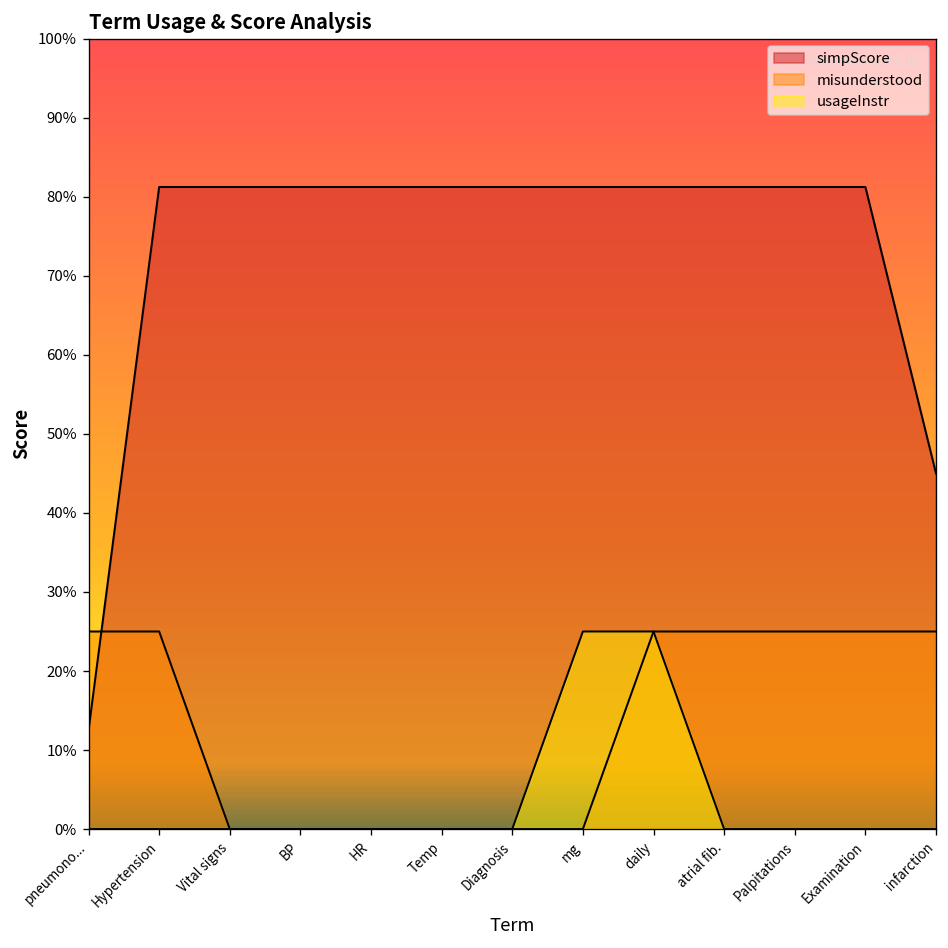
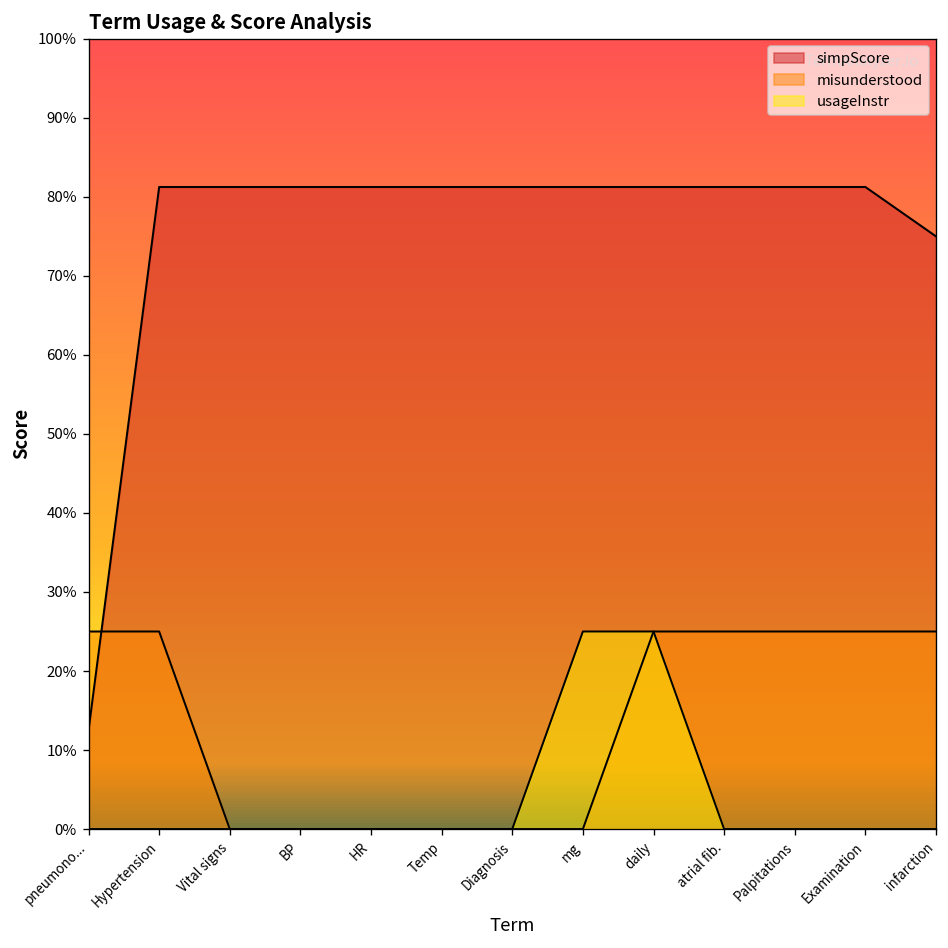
  {
    "simpScore": {
      "pneumono...": "13%",
      "Hypertension": "81%",
      "Vital signs": "81%",
      "BP": "81%",
      "HR": "81%",
      "Temp": "81%",
      "Diagnosis": "81%",
      "mg": "81%",
      "daily": "81%",
      "atrial fib.": "81%",
      "Palpitations": "81%",
      "Examination": "81%",
-     "infarction": "45%"
+     "infarction": "75%"
    },
    "misunderstood": {
      "pneumono...": "25%",
      "Hypertension": "25%",
      "mg": "0%",
      "atrial fib.": "25%",
      "Palpitations": "25%",
      "Examination": "25%",
      "infarction": "25%"
    },
    "usageInstr": {
      "pneumono...": "0%",
      "Hypertension": "0%",
      "mg": "25%",
      "atrial fib.": "0%",
      "Palpitations": "0%",
      "Examination": "0%",
      "infarction": "0%"
    }
  }
